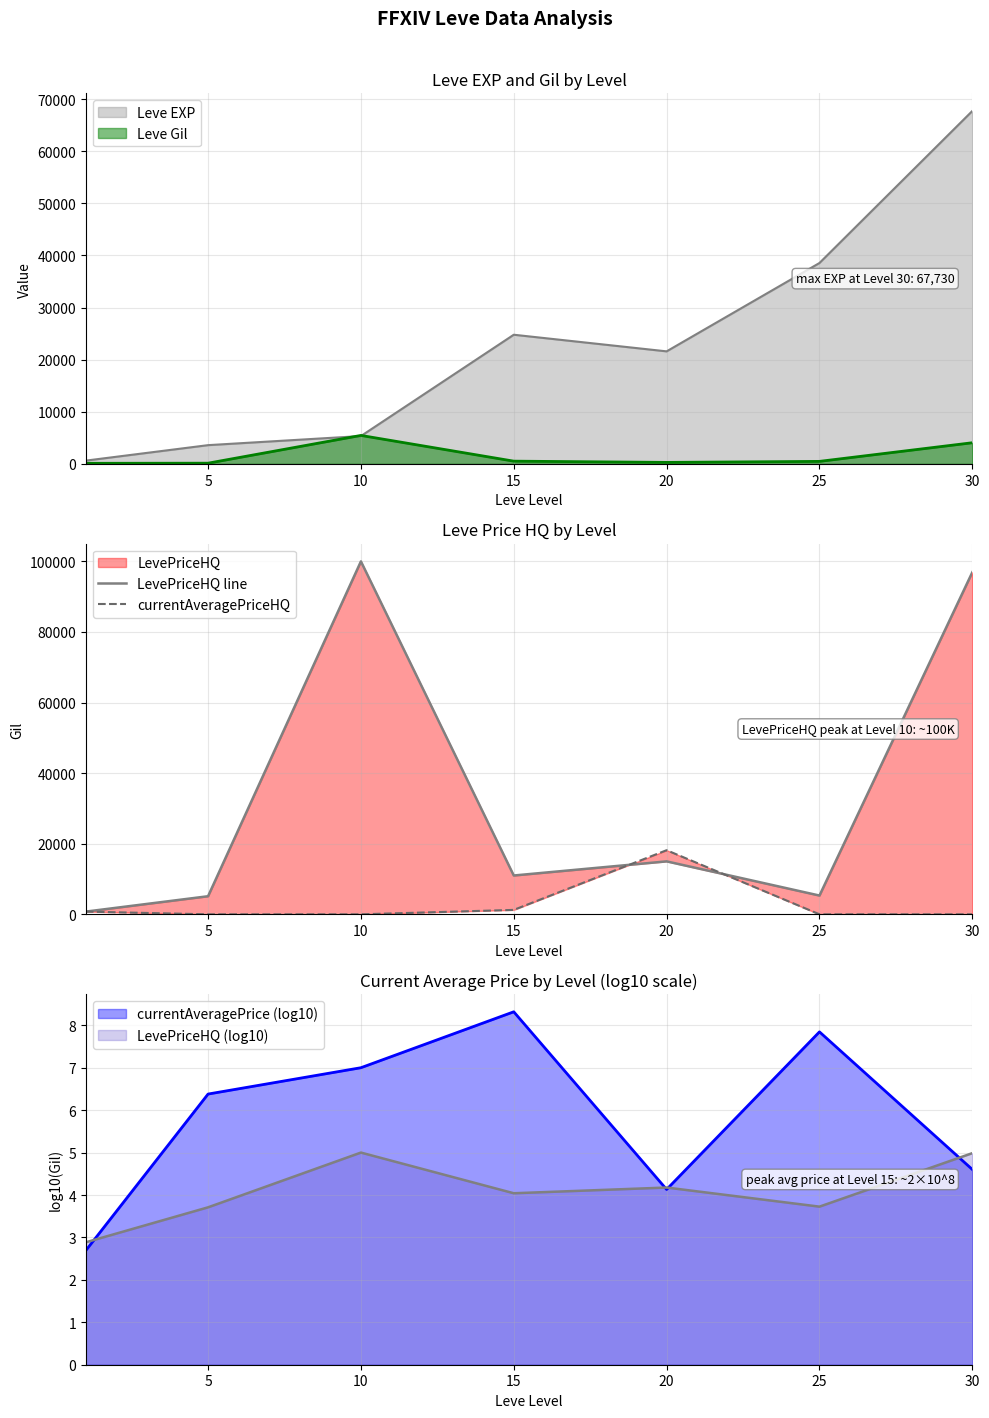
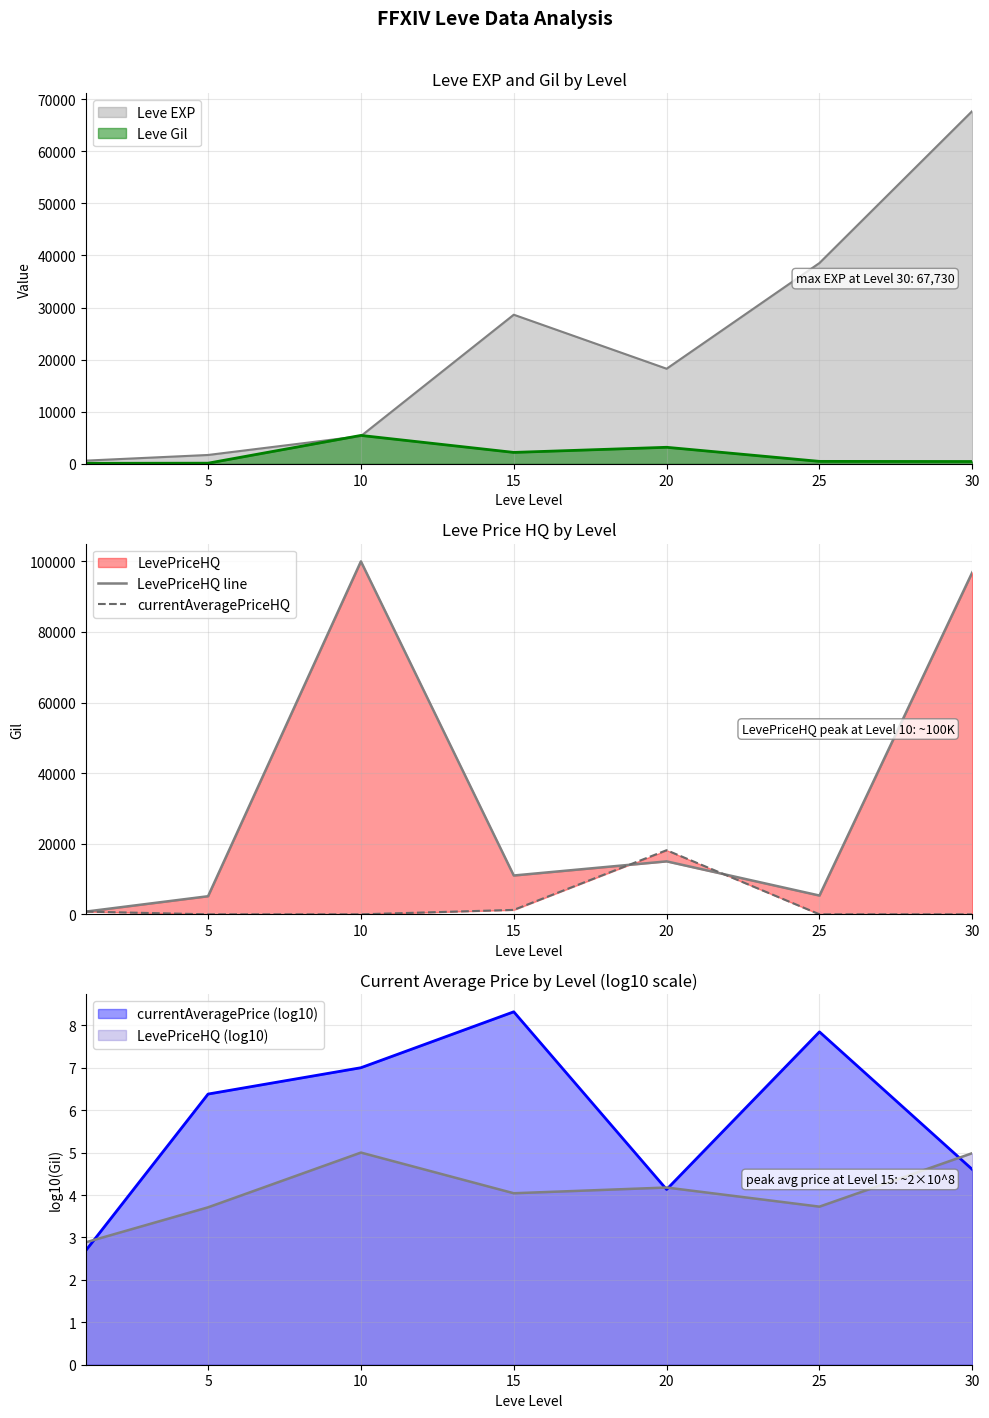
  {
    "Leve EXP and Gil by Level": {
      "Leve EXP": {
-       "5": 4000,
-       "15": 25000,
-       "20": 22000,
+       "5": 2000,
+       "15": 29000,
+       "20": 18000,
        "30": 68000
      },
      "Leve Gil": {
        "5": 0,
-       "15": 1000,
-       "20": 0,
+       "15": 2000,
+       "20": 3000,
        "25": 0,
-       "30": 4000
+       "30": 0
      }
    },
    "Current Average Price by Level (log10 scale)": {
      "currentAveragePrice (log10)": {
        "5": 6.4,
        "10": 7.0,
        "15": 8.3,
        "25": 7.8
      },
      "LevePriceHQ (log10)": {
        "5": 3.7,
        "10": 5.0,
        "15": 4.0,
        "25": 3.7,
        "30": 5.0
      }
    }
  }
